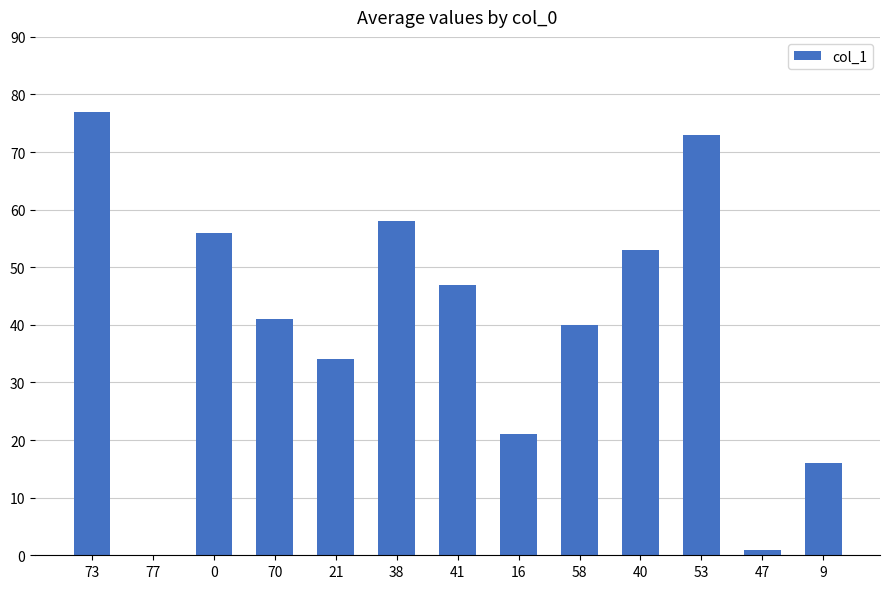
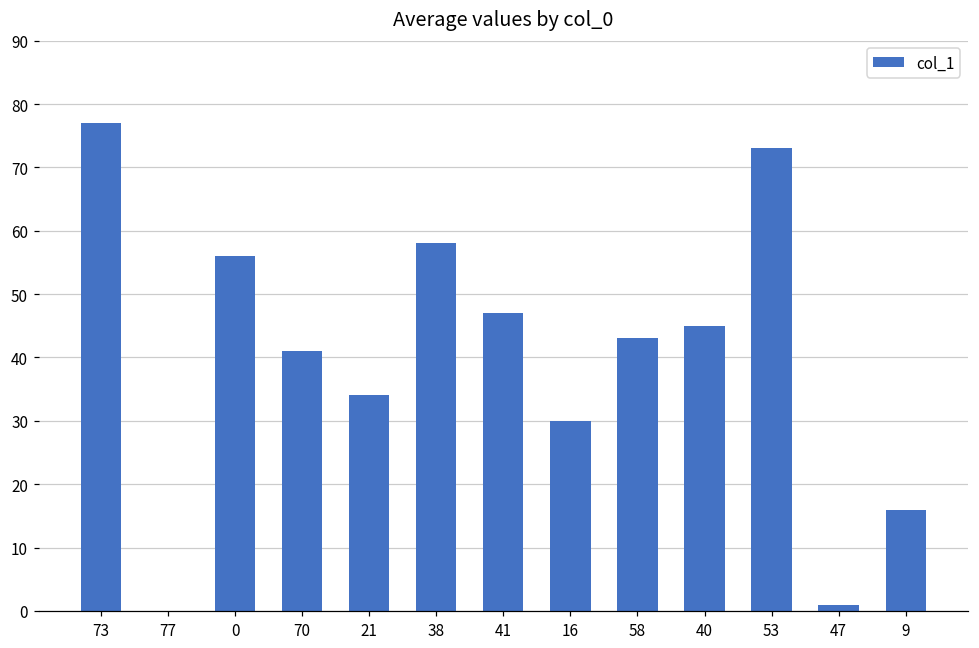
  {
    "73": 77,
    "77": 0,
    "0": 56,
    "70": 41,
    "21": 34,
    "38": 58,
    "41": 47,
-   "16": 21,
-   "58": 40,
-   "40": 53,
+   "16": 30,
+   "58": 43,
+   "40": 45,
    "53": 73,
    "47": 1,
    "9": 16
  }
